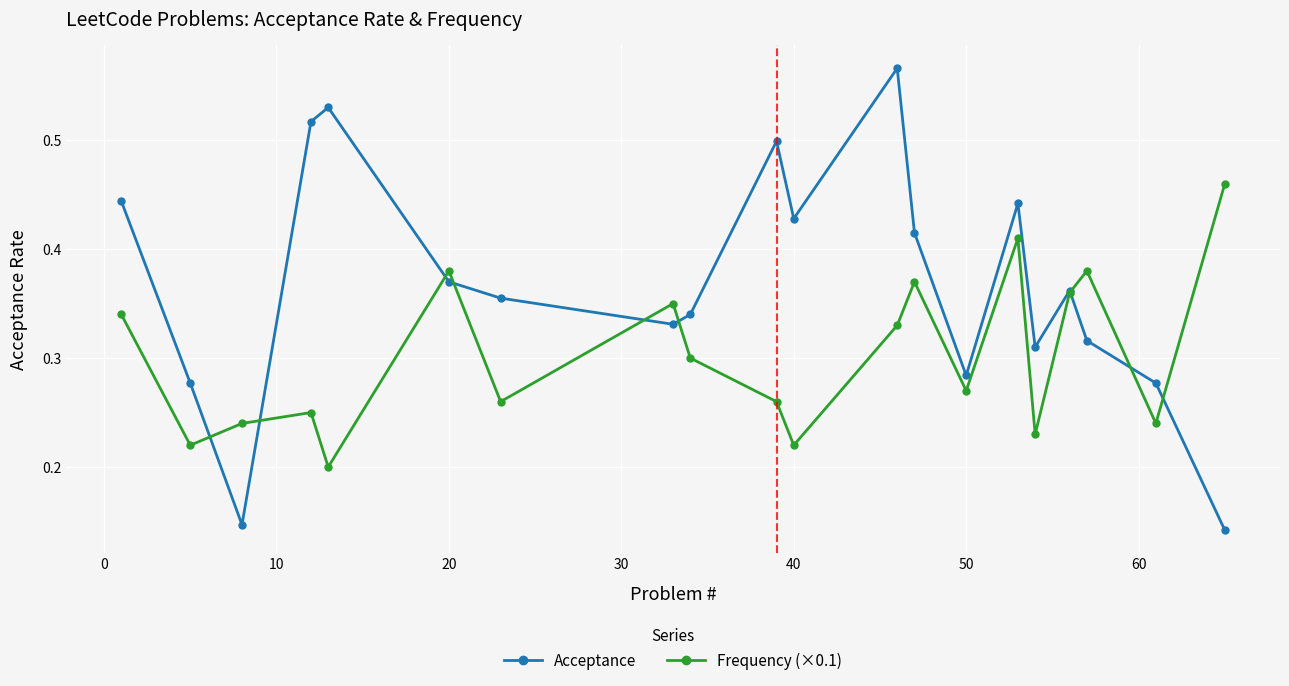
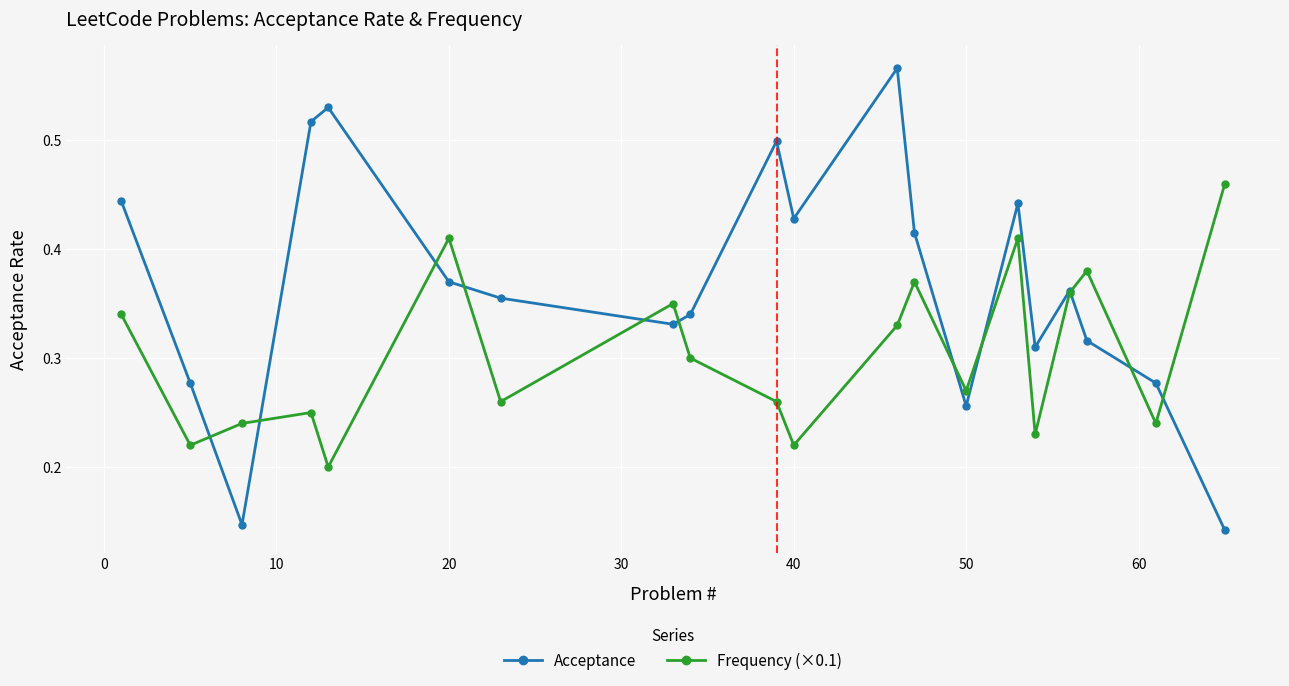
  {
    "Acceptance": {
      "20": 0.370,
      "40": 0.428,
-     "50": 0.284
+     "50": 0.256
    },
    "Frequency (×0.1)": {
-     "20": 0.380,
+     "20": 0.410,
      "40": 0.220,
      "50": 0.270
    }
  }
